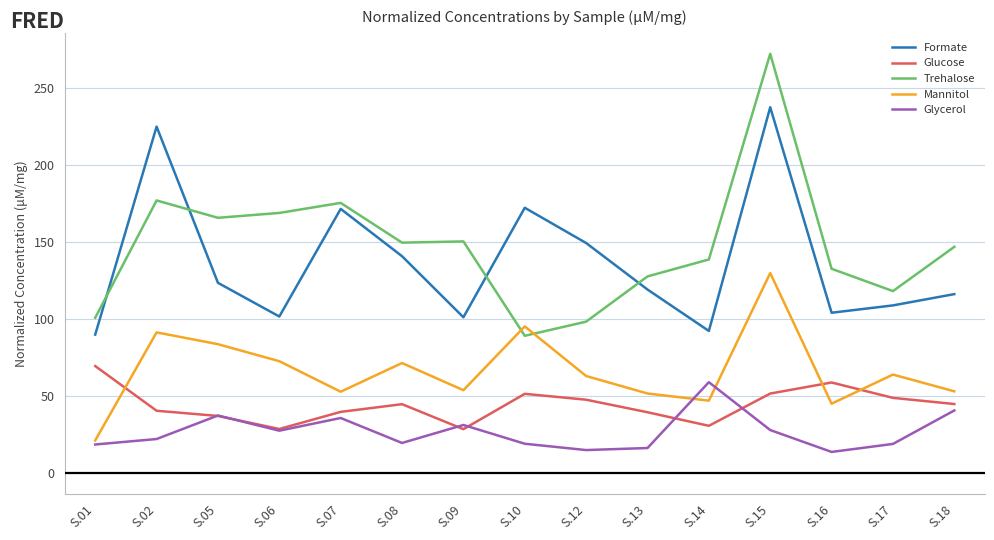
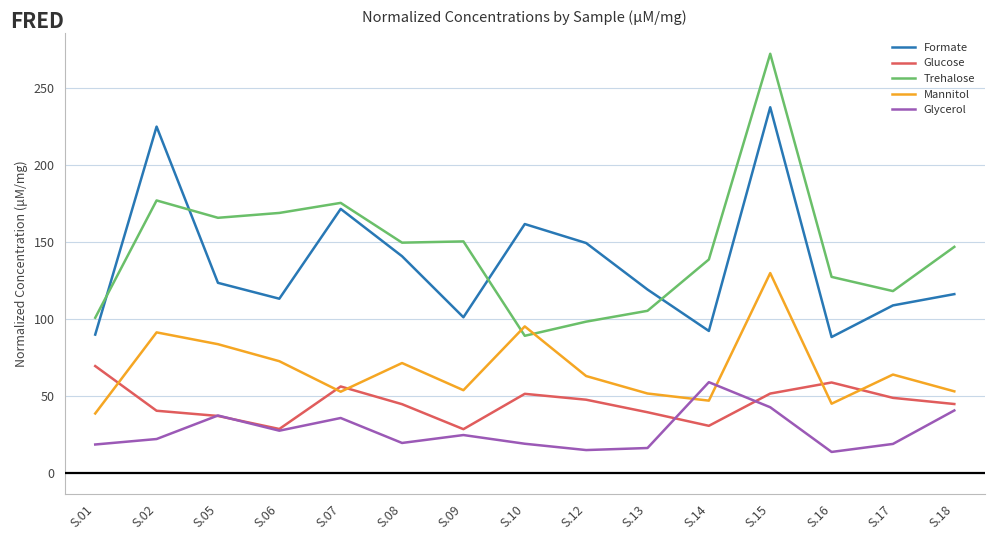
  {
    "Formate": {
      "S.01": 90,
      "S.02": 225,
      "S.05": 123,
-     "S.06": 102,
+     "S.06": 113,
      "S.07": 172,
      "S.08": 141,
      "S.09": 101,
-     "S.10": 172,
+     "S.10": 162,
      "S.12": 149,
      "S.13": 119,
      "S.14": 92,
      "S.15": 238,
-     "S.16": 104,
+     "S.16": 88,
      "S.17": 109,
      "S.18": 116
    },
    "Glucose": {
      "S.01": 69,
      "S.02": 40,
-     "S.07": 40,
+     "S.07": 56,
      "S.08": 45,
      "S.09": 28,
      "S.10": 51,
      "S.12": 47,
      "S.13": 39,
      "S.14": 30,
      "S.15": 51,
      "S.16": 59,
      "S.17": 49,
      "S.18": 45
    },
    "Trehalose": {
      "S.01": 101,
      "S.02": 177,
      "S.05": 166,
      "S.06": 169,
      "S.07": 175,
      "S.08": 150,
      "S.09": 150,
      "S.10": 89,
      "S.12": 98,
-     "S.13": 128,
+     "S.13": 105,
      "S.14": 139,
      "S.15": 272,
-     "S.16": 133,
+     "S.16": 127,
      "S.17": 118,
      "S.18": 147
    },
    "Mannitol": {
-     "S.01": 21,
+     "S.01": 38,
      "S.02": 91,
      "S.05": 84,
      "S.06": 73,
      "S.07": 53,
      "S.08": 71,
      "S.09": 54,
      "S.10": 95,
      "S.12": 63,
      "S.13": 51,
      "S.14": 47,
      "S.15": 130,
      "S.16": 45,
      "S.17": 64,
      "S.18": 53
    },
    "Glycerol": {
      "S.01": 18,
      "S.02": 22,
      "S.07": 36,
      "S.08": 19,
-     "S.09": 31,
+     "S.09": 24,
      "S.10": 19,
      "S.12": 15,
      "S.13": 16,
      "S.14": 59,
-     "S.15": 28,
+     "S.15": 43,
      "S.16": 13,
      "S.17": 19,
      "S.18": 40
    }
  }
